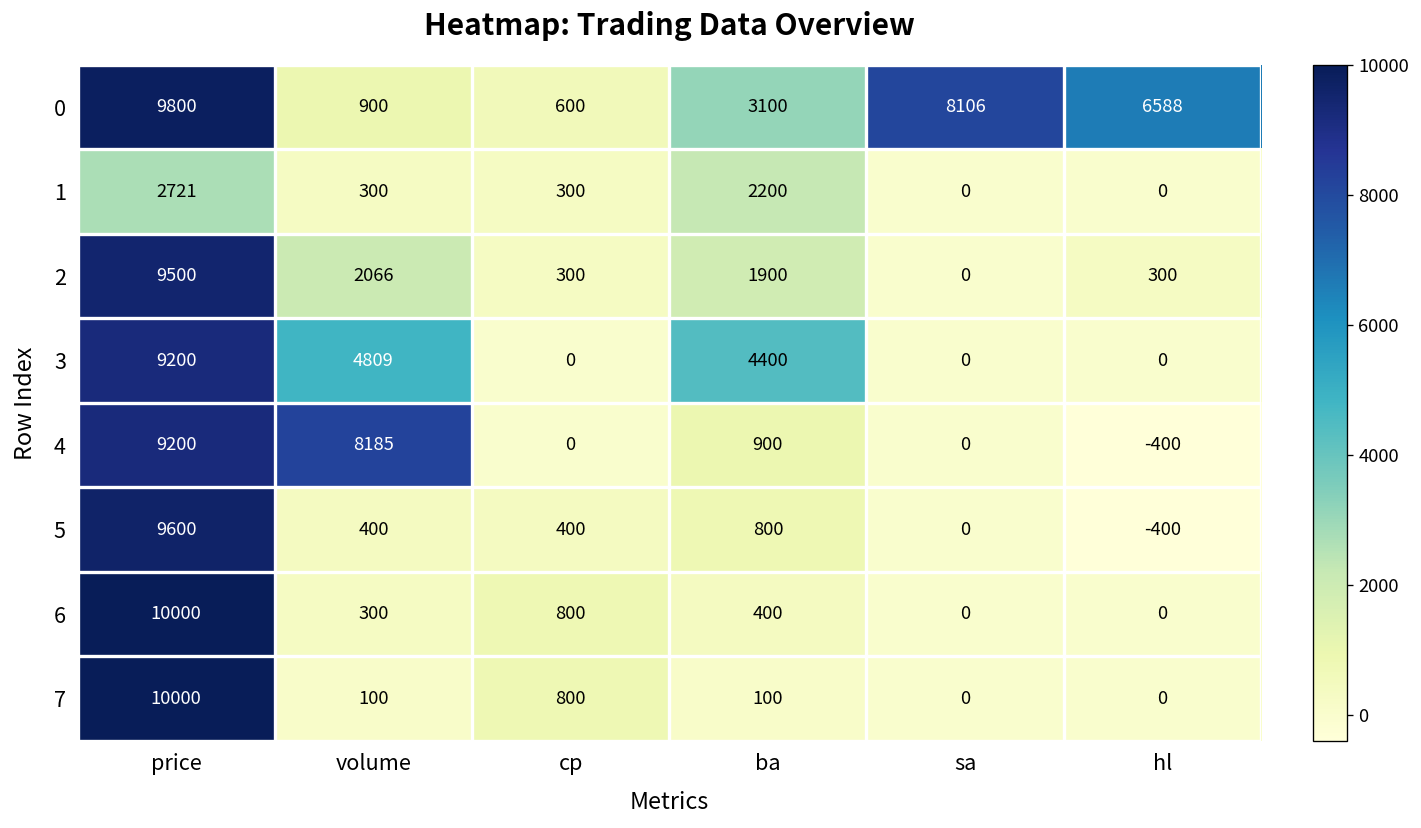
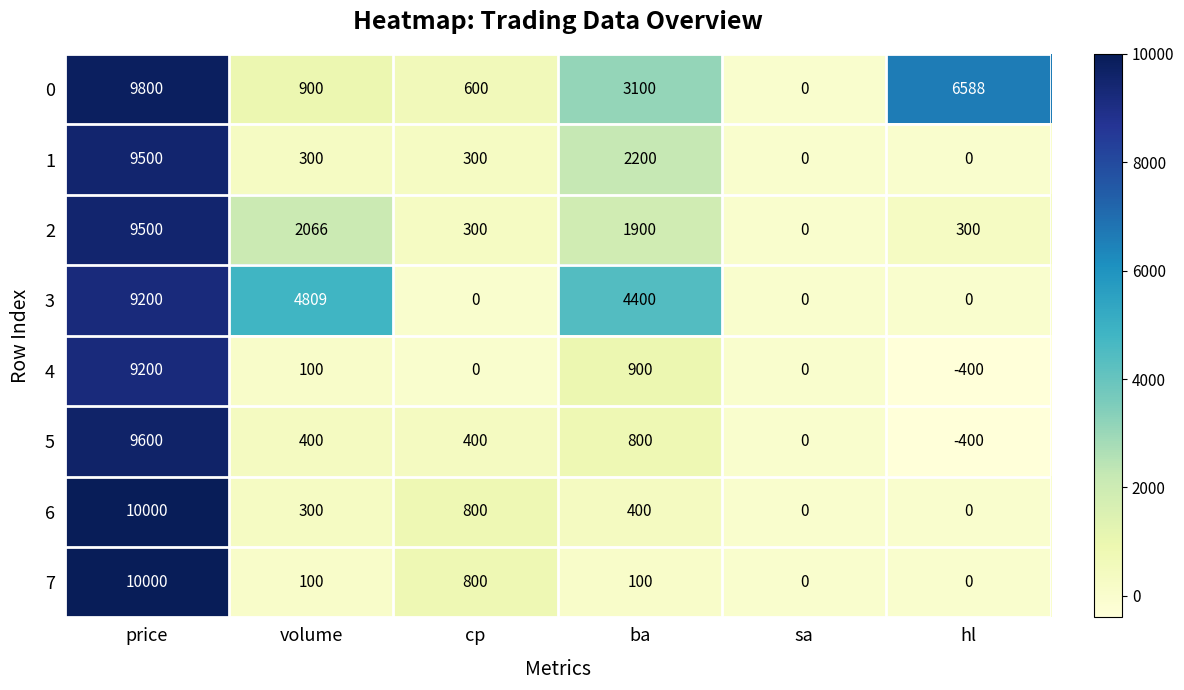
  {
    "0": {
      "price": 9800,
      "volume": 900,
      "cp": 600,
      "ba": 3100,
-     "sa": 8106,
+     "sa": 0,
      "hl": 6588
    },
    "1": {
-     "price": 2721,
+     "price": 9500,
      "volume": 300,
      "cp": 300,
      "ba": 2200,
      "sa": 0,
      "hl": 0
    },
    "2": {
      "price": 9500,
      "volume": 2066,
      "cp": 300,
      "ba": 1900,
      "sa": 0,
      "hl": 300
    },
    "3": {
      "price": 9200,
      "volume": 4809,
      "cp": 0,
      "ba": 4400,
      "sa": 0,
      "hl": 0
    },
    "4": {
      "price": 9200,
-     "volume": 8185,
+     "volume": 100,
      "cp": 0,
      "ba": 900,
      "sa": 0,
      "hl": -400
    },
    "5": {
      "price": 9600,
      "volume": 400,
      "cp": 400,
      "ba": 800,
      "sa": 0,
      "hl": -400
    },
    "6": {
      "price": 10000,
      "volume": 300,
      "cp": 800,
      "ba": 400,
      "sa": 0,
      "hl": 0
    },
    "7": {
      "price": 10000,
      "volume": 100,
      "cp": 800,
      "ba": 100,
      "sa": 0,
      "hl": 0
    }
  }
